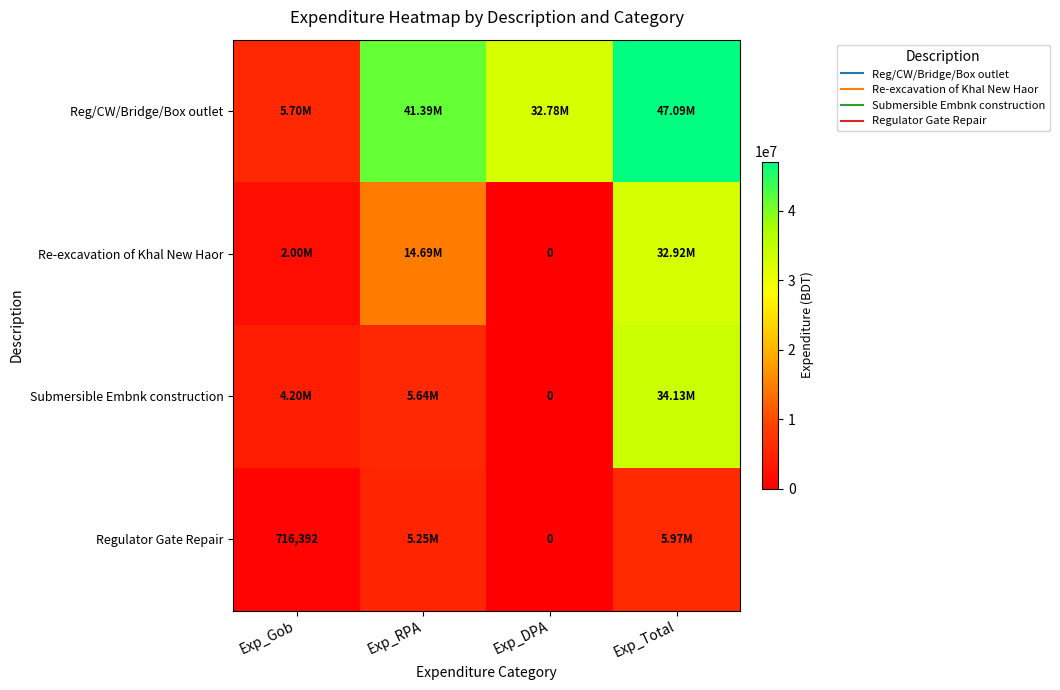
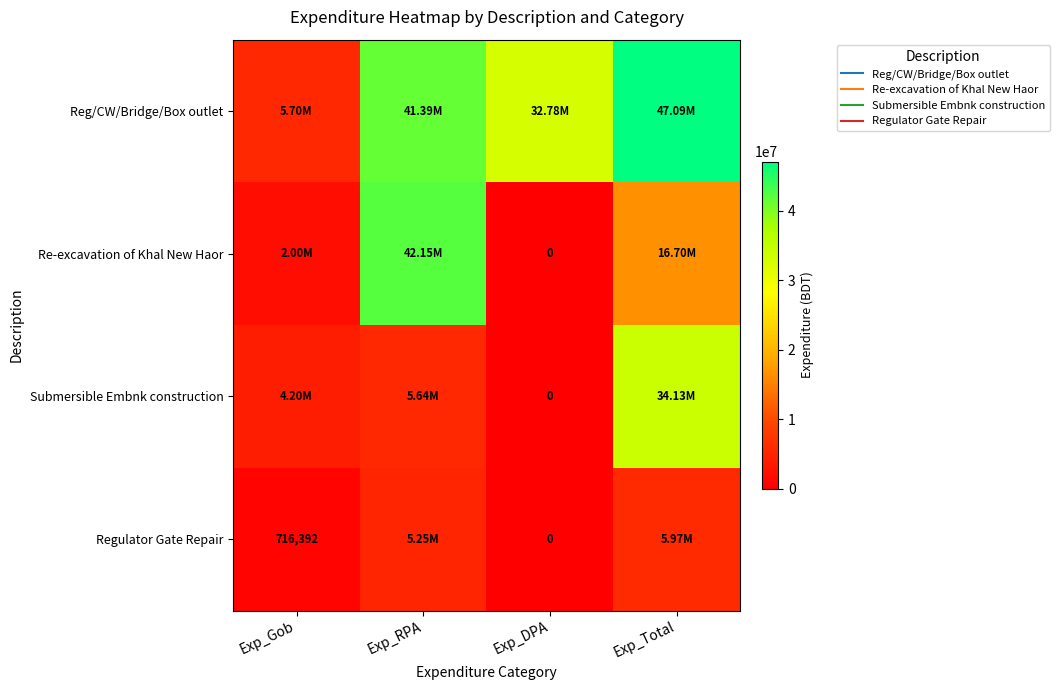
  {
    "Reg/CW/Bridge/Box outlet": {
      "Exp_Gob": "5.70M",
      "Exp_RPA": "41.39M",
      "Exp_DPA": "32.78M",
      "Exp_Total": "47.09M"
    },
    "Re-excavation of Khal New Haor": {
      "Exp_Gob": "2.00M",
-     "Exp_RPA": "14.69M",
+     "Exp_RPA": "42.15M",
      "Exp_DPA": "0",
-     "Exp_Total": "32.92M"
+     "Exp_Total": "16.70M"
    },
    "Submersible Embnk construction": {
      "Exp_Gob": "4.20M",
      "Exp_RPA": "5.64M",
      "Exp_DPA": "0",
      "Exp_Total": "34.13M"
    },
    "Regulator Gate Repair": {
      "Exp_Gob": "716,392",
      "Exp_RPA": "5.25M",
      "Exp_DPA": "0",
      "Exp_Total": "5.97M"
    }
  }
